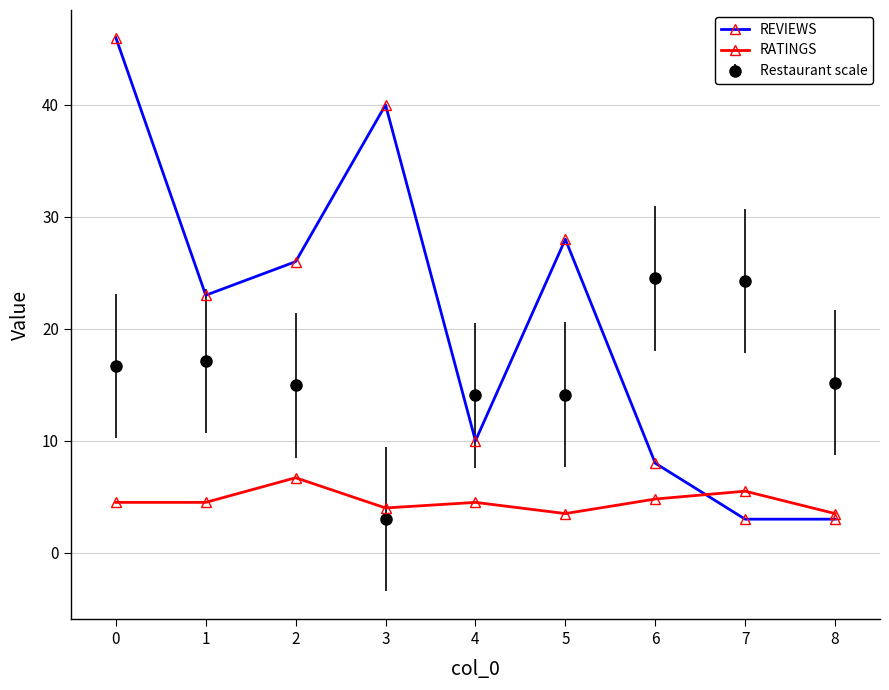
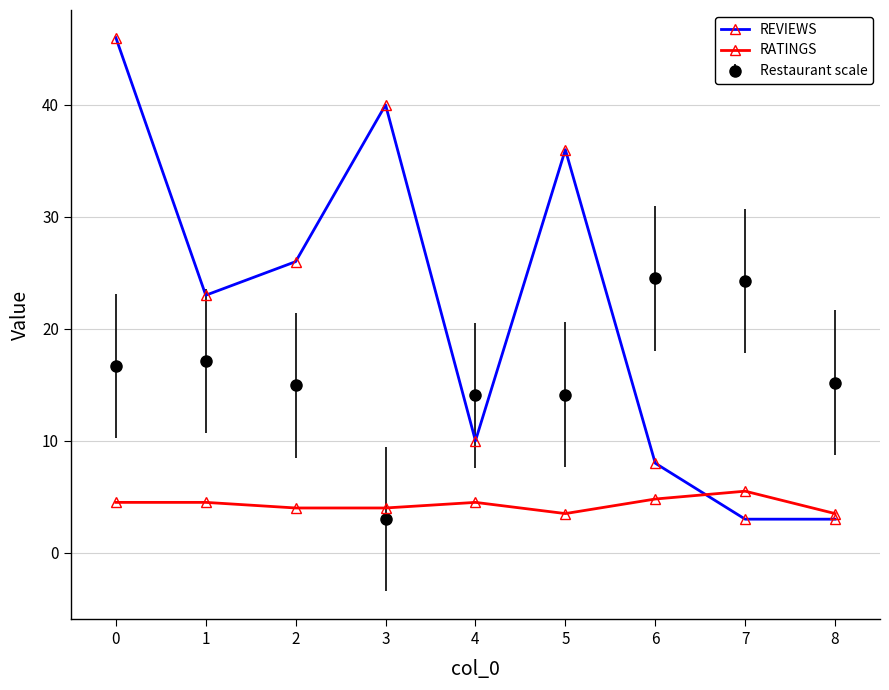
  {
    "REVIEWS": {
      "0": 46,
      "1": 23,
      "2": 26,
      "3": 40,
      "4": 10,
-     "5": 28,
+     "5": 36,
      "6": 8,
      "7": 3,
      "8": 3
    },
    "RATINGS": {
      "0": 4.5,
      "1": 4.5,
-     "2": 6.7,
+     "2": 4.0,
      "3": 4.0,
      "4": 4.5,
      "5": 3.5,
      "6": 4.8,
      "7": 5.5,
      "8": 3.5
    }
  }
